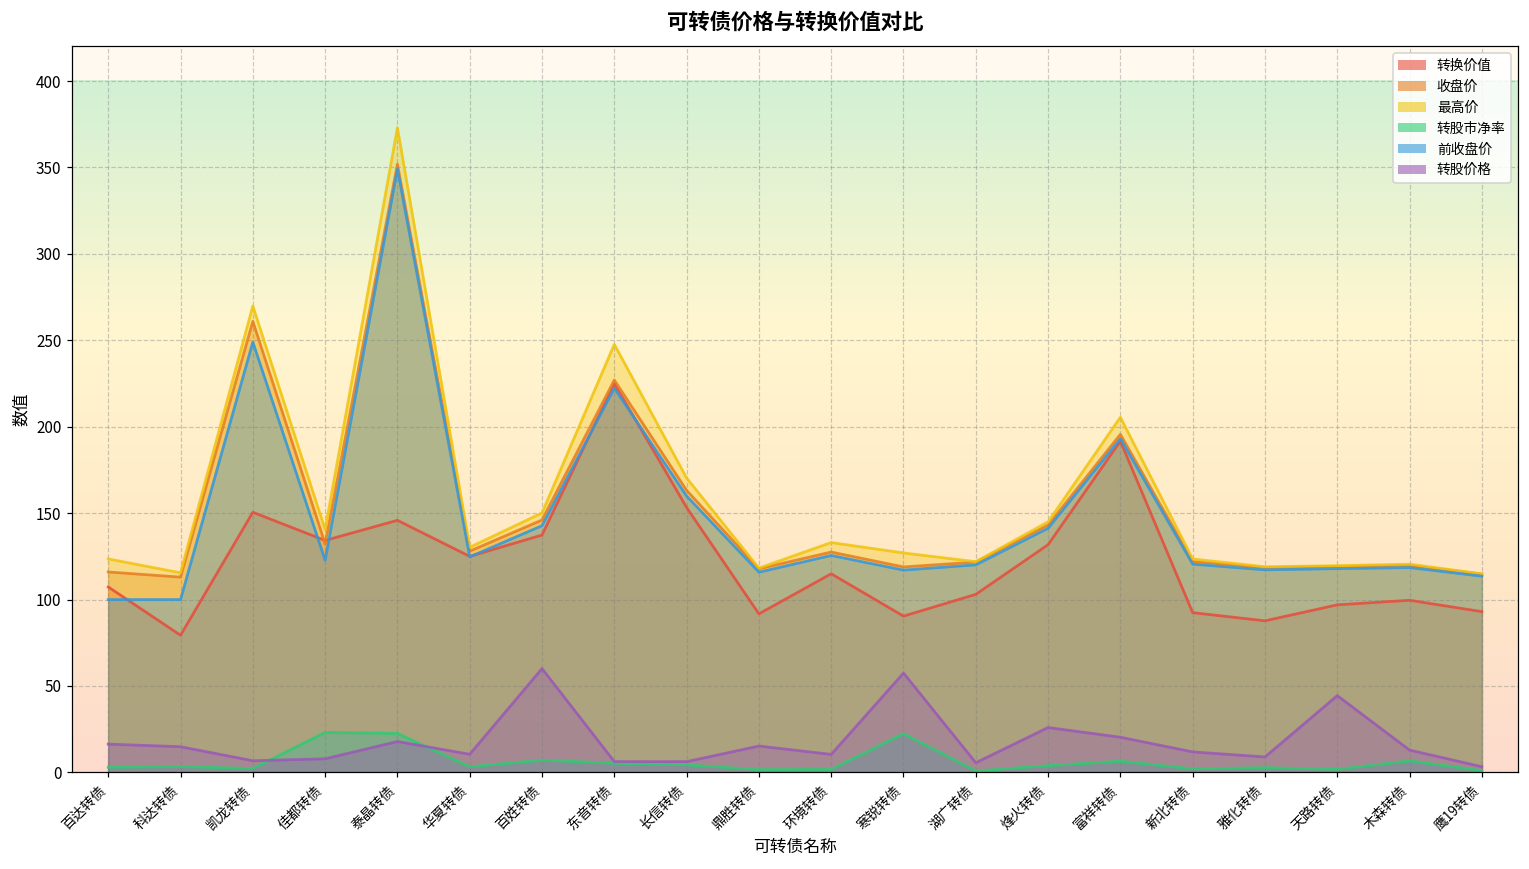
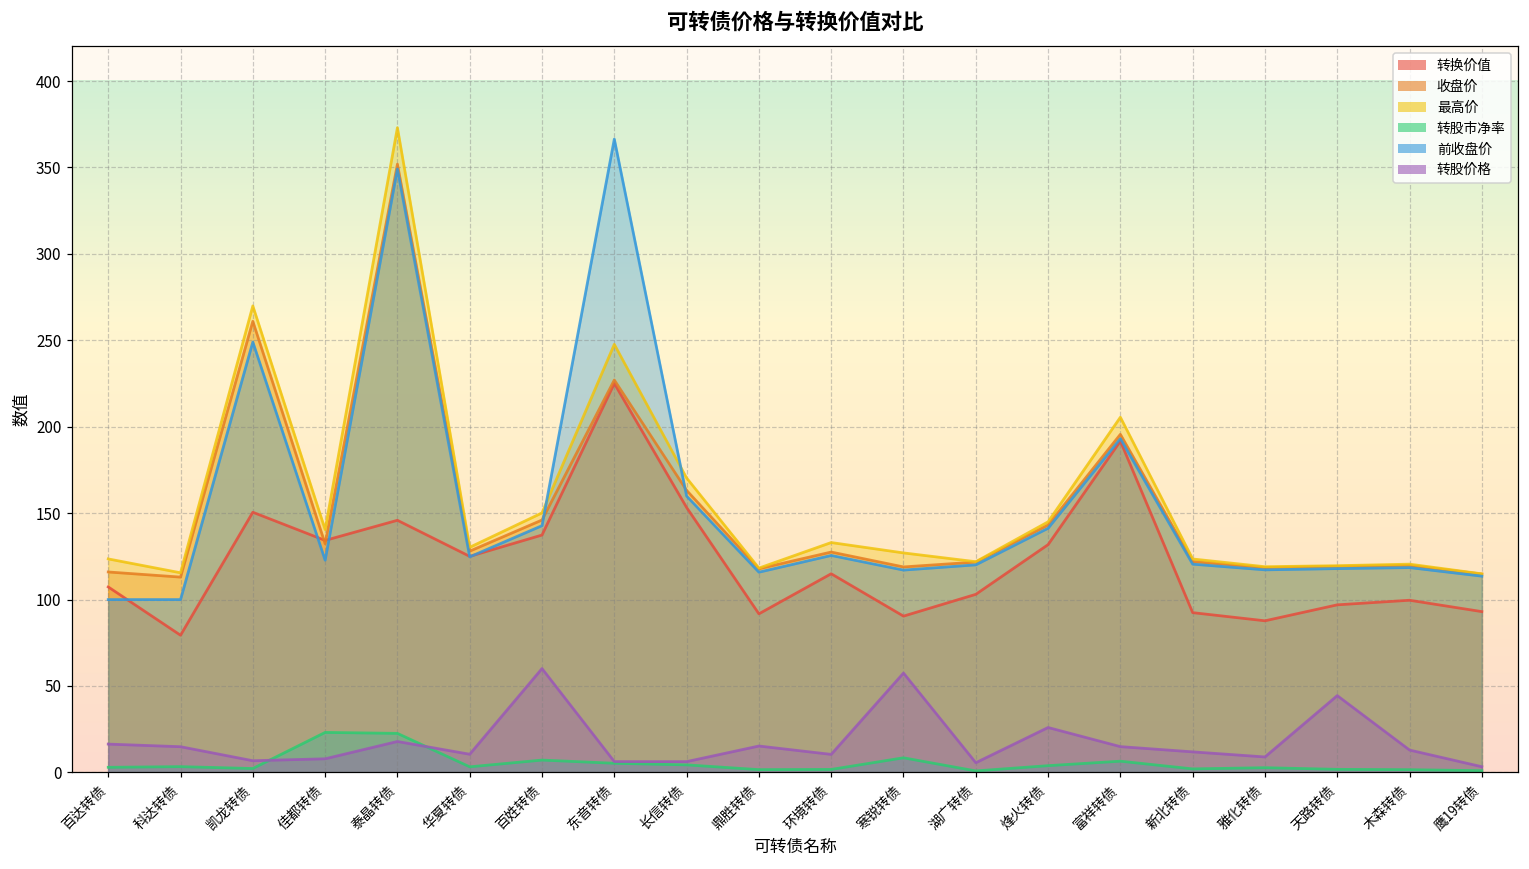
  {
    "转股市净率": {
      "百达转债": 3,
      "科达转债": 3,
      "凯龙转债": 2,
      "佳都转债": 23,
      "泰晶转债": 23,
      "华夏转债": 3,
      "百姓转债": 7,
      "长信转债": 4,
      "鼎胜转债": 2,
      "环境转债": 2,
-     "寒锐转债": 22,
+     "寒锐转债": 8,
      "湖广转债": 1,
      "烽火转债": 4,
      "富祥转债": 7,
      "新北转债": 2,
      "雅化转债": 3,
      "天路转债": 2,
-     "木森转债": 7,
+     "木森转债": 2,
      "鹰19转债": 1
    },
    "前收盘价": {
      "百达转债": 100,
      "科达转债": 100,
      "凯龙转债": 249,
      "佳都转债": 123,
      "泰晶转债": 349,
      "百姓转债": 143,
-     "东音转债": 222,
+     "东音转债": 366,
      "长信转债": 160,
      "鼎胜转债": 116,
      "环境转债": 126,
      "寒锐转债": 117,
      "烽火转债": 141
    },
    "转股价格": {
      "百达转债": 16,
      "科达转债": 15,
      "凯龙转债": 7,
      "佳都转债": 8,
      "泰晶转债": 18,
      "华夏转债": 11,
      "百姓转债": 60,
      "长信转债": 6,
      "鼎胜转债": 15,
      "环境转债": 10,
      "寒锐转债": 57,
      "湖广转债": 6,
      "烽火转债": 26,
-     "富祥转债": 20,
+     "富祥转债": 15,
      "新北转债": 12,
      "雅化转债": 9,
      "天路转债": 44,
      "木森转债": 13,
      "鹰19转债": 3
    }
  }
